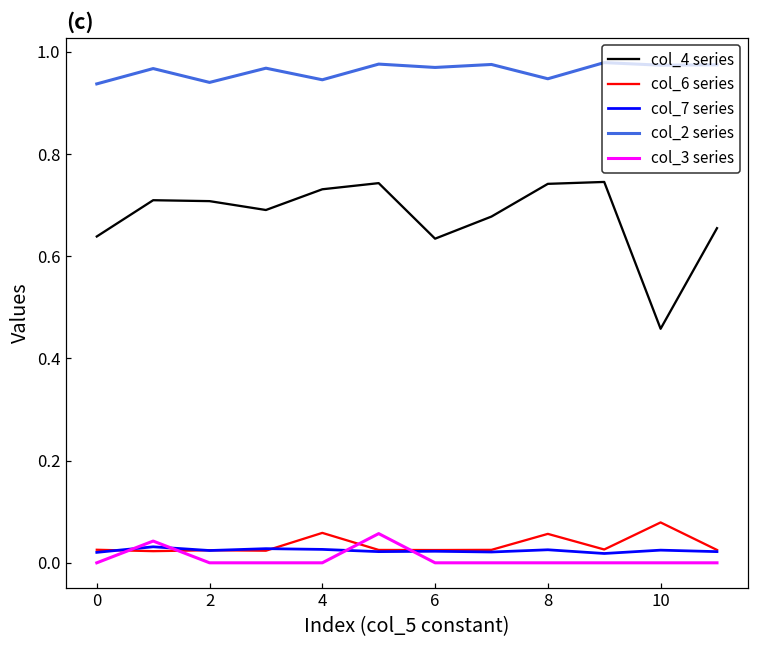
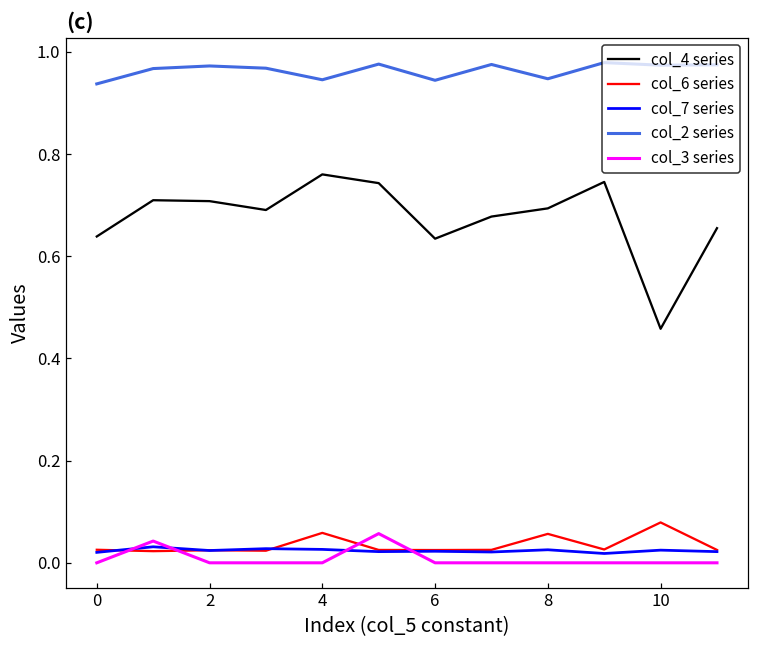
  {
    "col_4 series": {
      "0": 0.64,
      "2": 0.71,
-     "4": 0.73,
+     "4": 0.76,
      "6": 0.63,
-     "8": 0.74,
+     "8": 0.69,
      "10": 0.46
    },
    "col_6 series": {
      "4": 0.06,
      "8": 0.06,
      "10": 0.08
    },
    "col_7 series": {
      "4": 0.03,
      "8": 0.03,
      "10": 0.02
    },
    "col_2 series": {
      "0": 0.94,
-     "2": 0.94,
+     "2": 0.97,
      "4": 0.95,
-     "6": 0.97,
+     "6": 0.94,
      "8": 0.95
    },
    "col_3 series": {
      "0": 0.00,
      "2": 0.00,
      "4": 0.00,
      "6": 0.00,
      "8": 0.00,
      "10": 0.00
    }
  }
